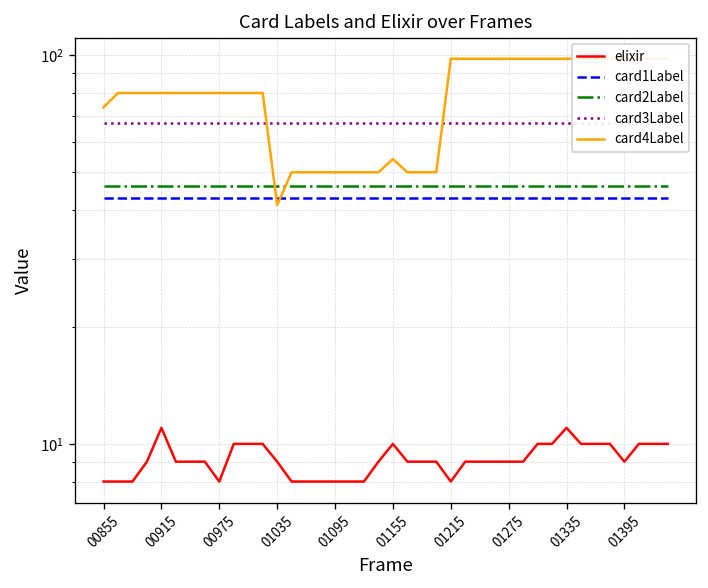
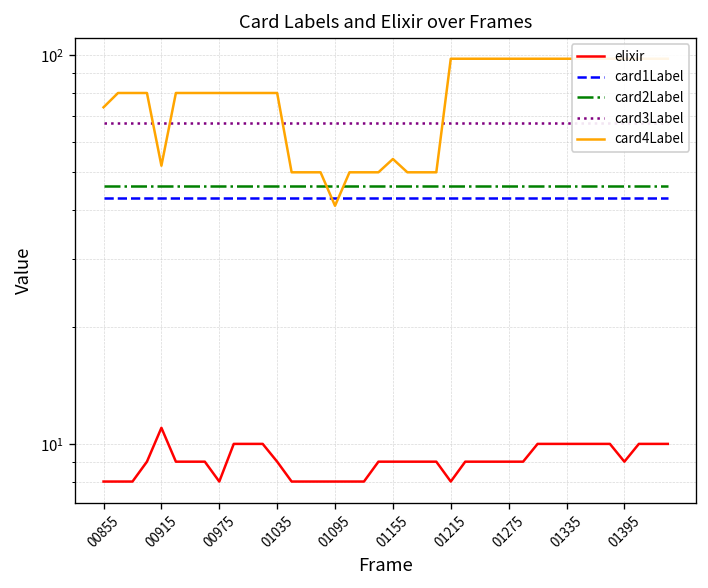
  {
    "elixir": {
      "00855": 8,
      "00915": 11,
      "00975": 8,
      "01035": 9,
      "01095": 8,
-     "01155": 10,
+     "01155": 9,
      "01215": 8,
      "01275": 9,
-     "01335": 11,
+     "01335": 10,
      "01395": 9
    },
    "card1Label": {
      "00855": 43,
      "00915": 43,
      "00975": 43,
      "01035": 43,
      "01095": 43,
      "01155": 43,
      "01215": 43,
      "01275": 43,
      "01335": 43,
      "01395": 43
    },
    "card2Label": {
      "00855": 46,
      "00915": 46,
      "00975": 46,
      "01035": 46,
      "01095": 46,
      "01155": 46,
      "01215": 46,
      "01275": 46,
      "01335": 46,
      "01395": 46
    },
    "card3Label": {
      "00855": 67,
      "00915": 67,
      "00975": 67,
      "01035": 67,
      "01095": 67,
      "01155": 67,
      "01215": 67,
      "01275": 67,
      "01335": 67
    },
    "card4Label": {
      "00855": 74,
-     "00915": 80,
+     "00915": 52,
      "00975": 80,
-     "01035": 41,
-     "01095": 50,
+     "01035": 80,
+     "01095": 41,
      "01155": 54,
      "01215": 98,
      "01275": 98,
      "01335": 98
    }
  }
